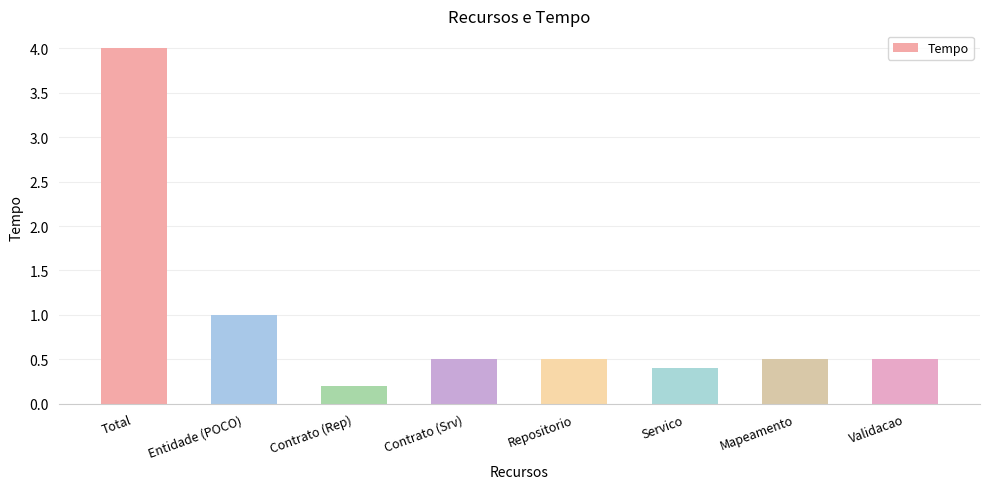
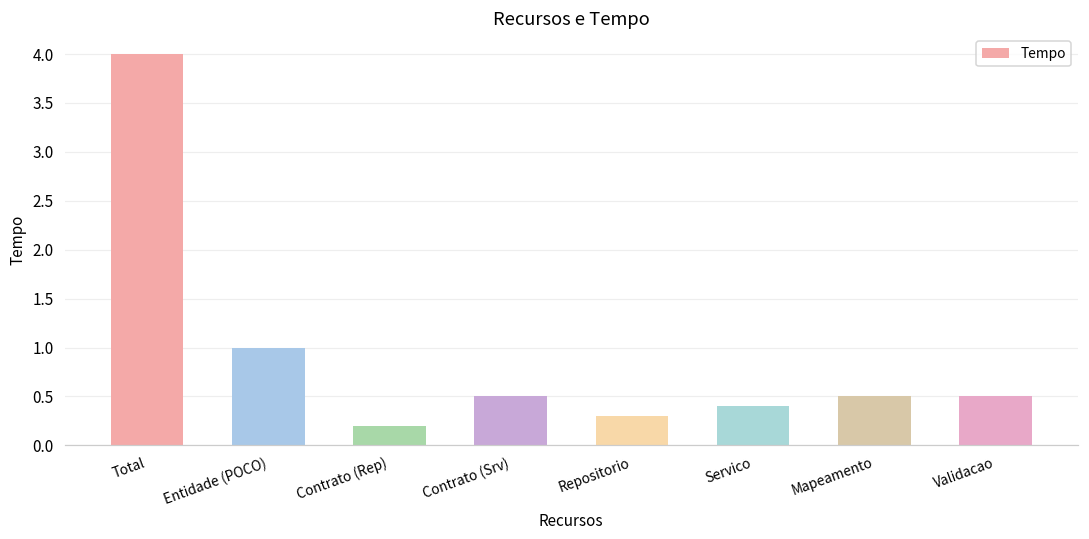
  {
    "Total": 4.0,
    "Entidade (POCO)": 1.0,
    "Contrato (Rep)": 0.2,
    "Contrato (Srv)": 0.5,
-   "Repositorio": 0.5,
+   "Repositorio": 0.3,
    "Servico": 0.4,
    "Mapeamento": 0.5,
    "Validacao": 0.5
  }
